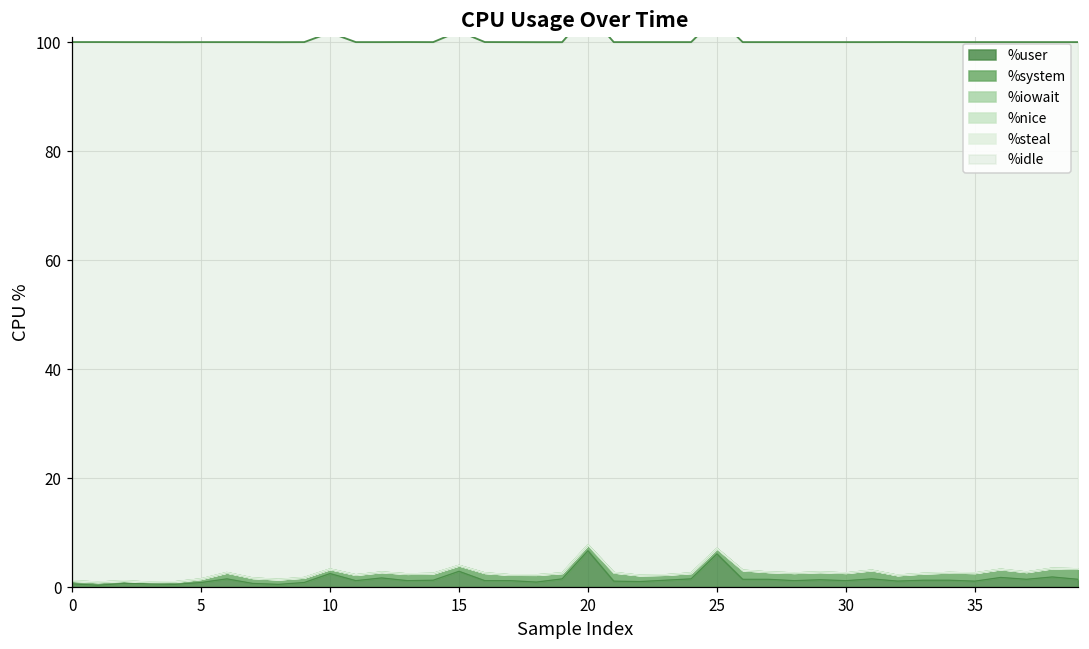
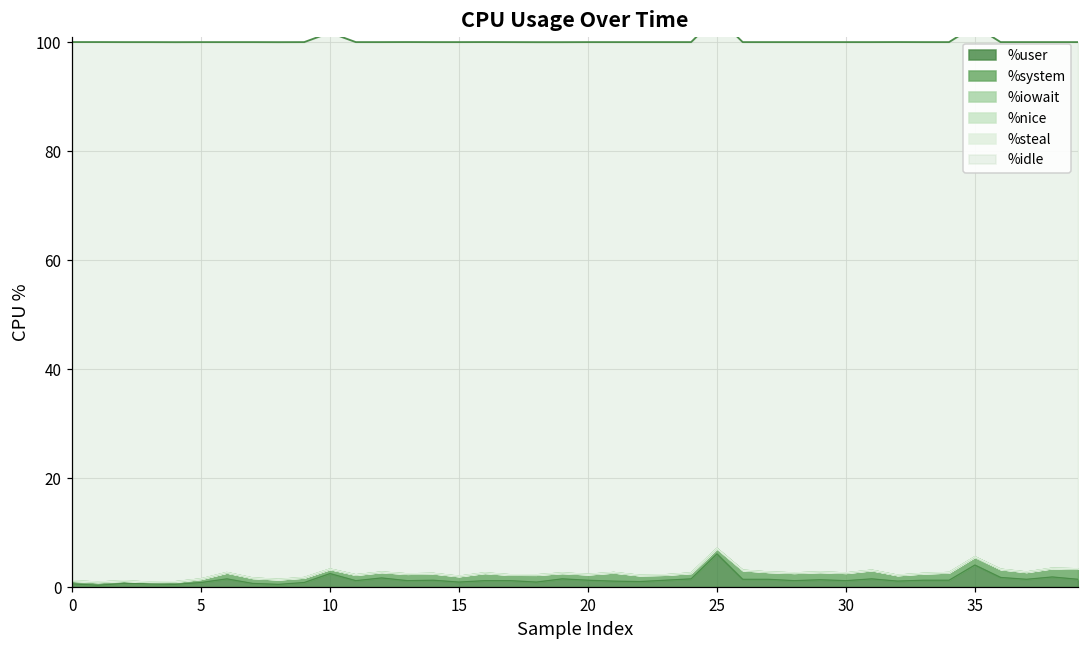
  {
    "%user": {
      "0": 1,
      "5": 1,
      "10": 2,
-     "15": 3,
-     "20": 7,
+     "15": 1,
+     "20": 1,
      "25": 6,
      "30": 1,
-     "35": 1
+     "35": 4
    }
  }
